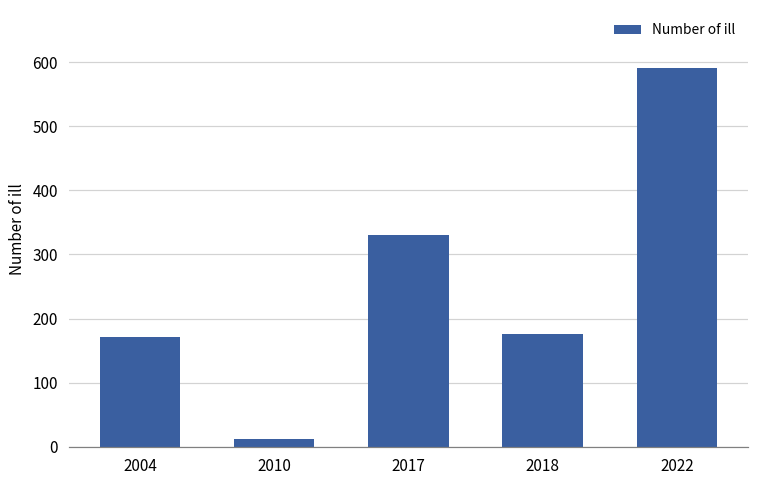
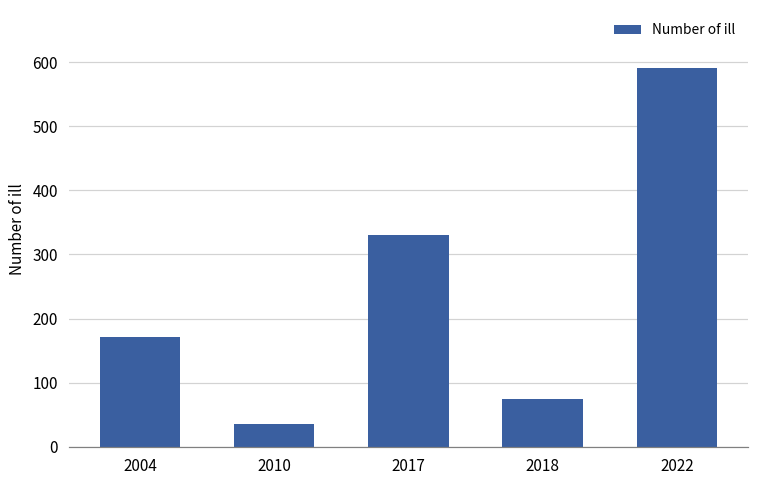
  {
    "2004": 170,
-   "2010": 10,
+   "2010": 40,
    "2017": 330,
-   "2018": 180,
+   "2018": 70,
    "2022": 590
  }
